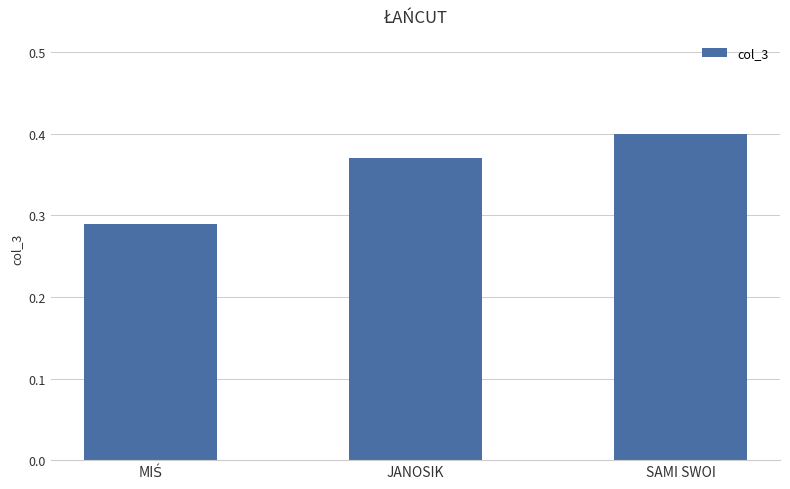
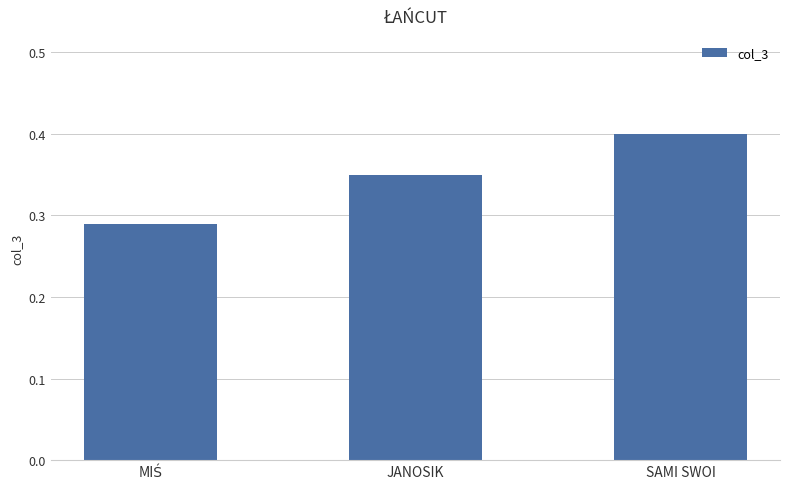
  {
    "MIŚ": 0.29,
-   "JANOSIK": 0.37,
+   "JANOSIK": 0.35,
    "SAMI SWOI": 0.40
  }
